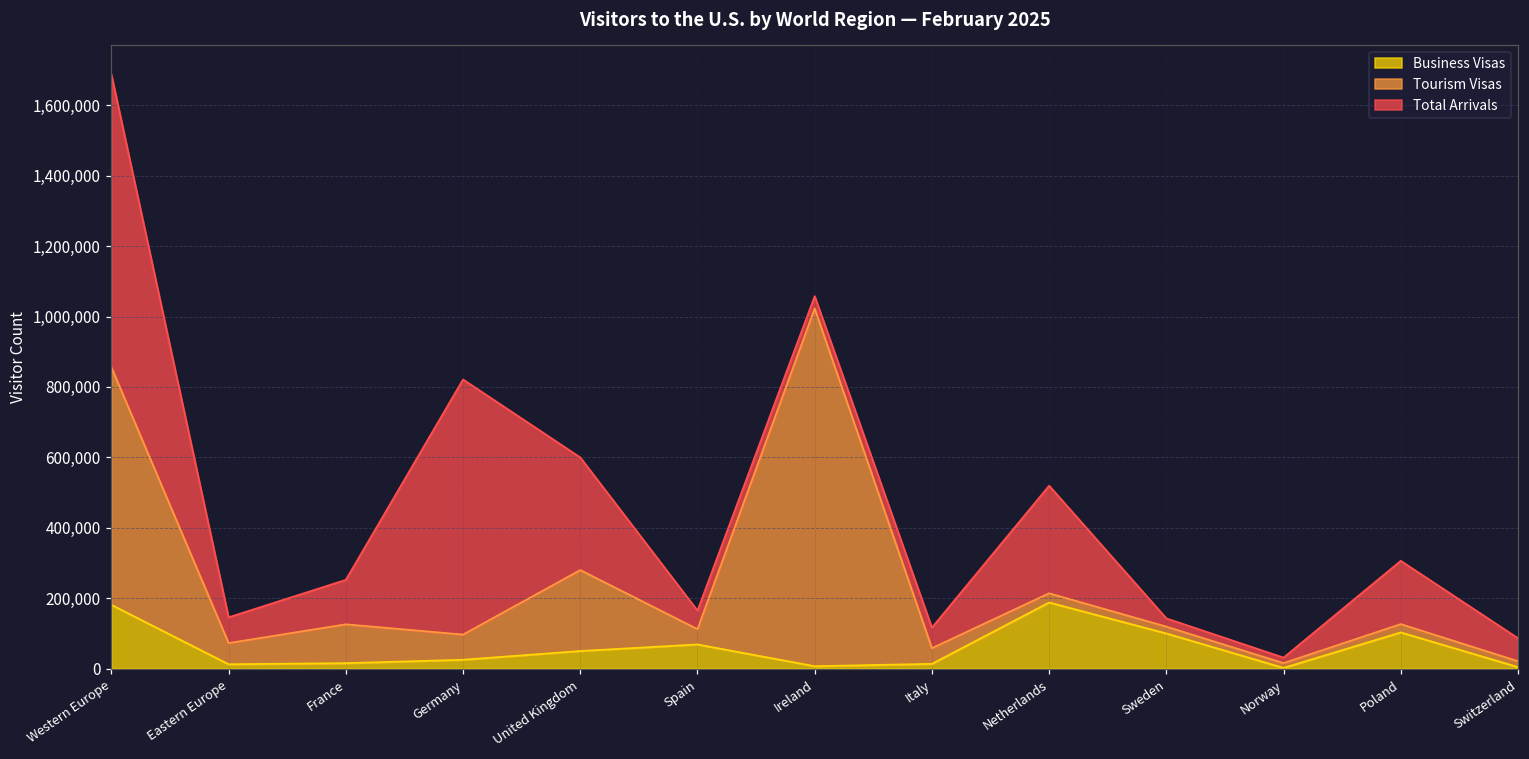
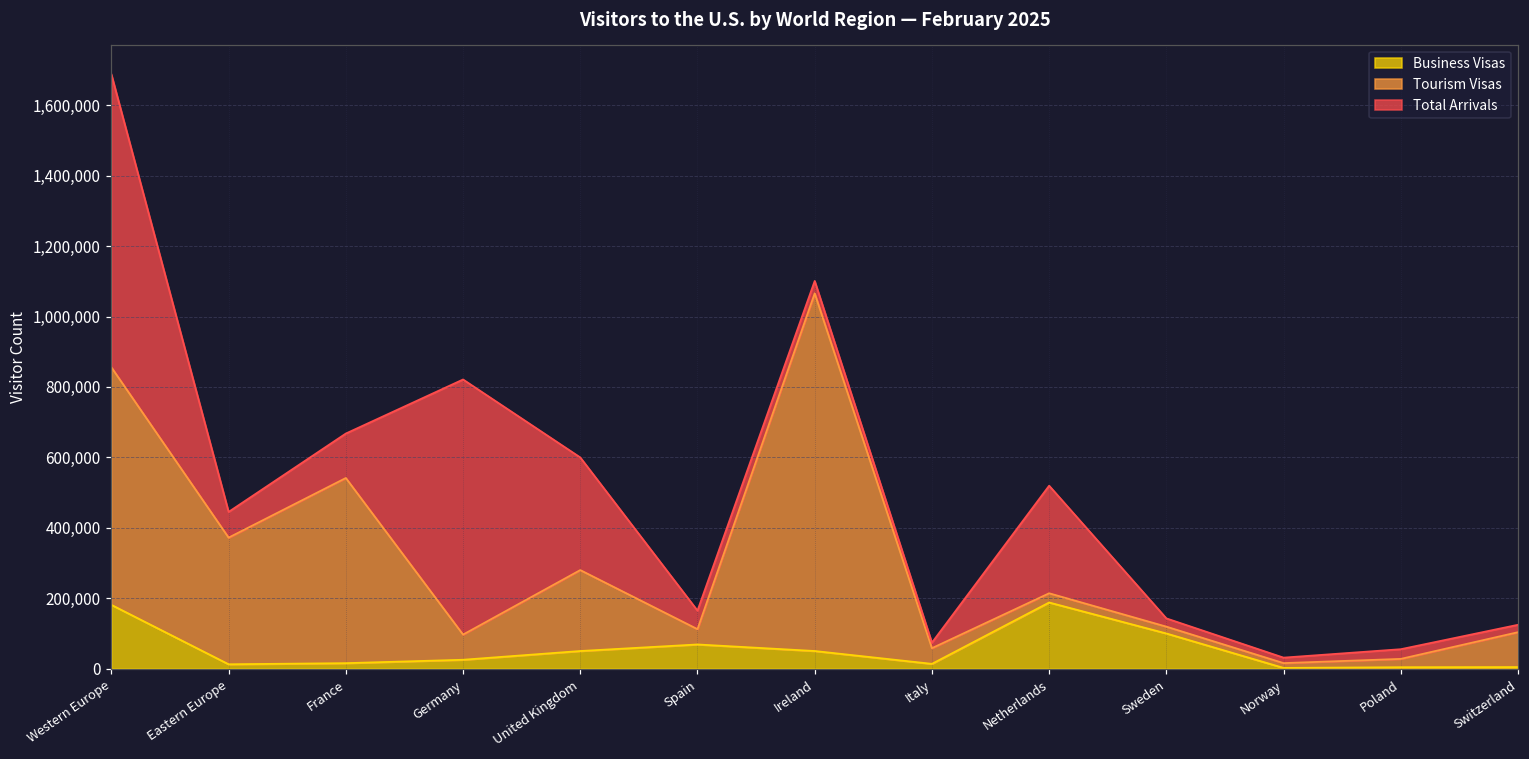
  {
    "Business Visas": {
      "Western Europe": "180,000",
      "Eastern Europe": "10,000",
      "France": "20,000",
      "Germany": "20,000",
      "United Kingdom": "50,000",
      "Spain": "70,000",
-     "Ireland": "10,000",
+     "Ireland": "50,000",
      "Italy": "10,000",
      "Netherlands": "190,000",
      "Sweden": "100,000",
      "Norway": "0",
-     "Poland": "100,000",
+     "Poland": "0",
      "Switzerland": "0"
    },
    "Tourism Visas": {
      "Western Europe": "670,000",
-     "Eastern Europe": "60,000",
-     "France": "110,000",
+     "Eastern Europe": "360,000",
+     "France": "530,000",
      "Germany": "70,000",
      "United Kingdom": "230,000",
      "Spain": "40,000",
      "Ireland": "1,020,000",
      "Italy": "40,000",
      "Netherlands": "30,000",
      "Sweden": "20,000",
      "Norway": "10,000",
      "Poland": "20,000",
-     "Switzerland": "20,000"
+     "Switzerland": "100,000"
    },
    "Total Arrivals": {
      "Western Europe": "830,000",
      "Eastern Europe": "70,000",
      "France": "130,000",
      "Germany": "720,000",
      "United Kingdom": "320,000",
      "Spain": "50,000",
      "Ireland": "40,000",
-     "Italy": "60,000",
+     "Italy": "20,000",
      "Netherlands": "310,000",
      "Sweden": "20,000",
      "Norway": "20,000",
-     "Poland": "180,000",
-     "Switzerland": "70,000"
+     "Poland": "30,000",
+     "Switzerland": "20,000"
    }
  }
